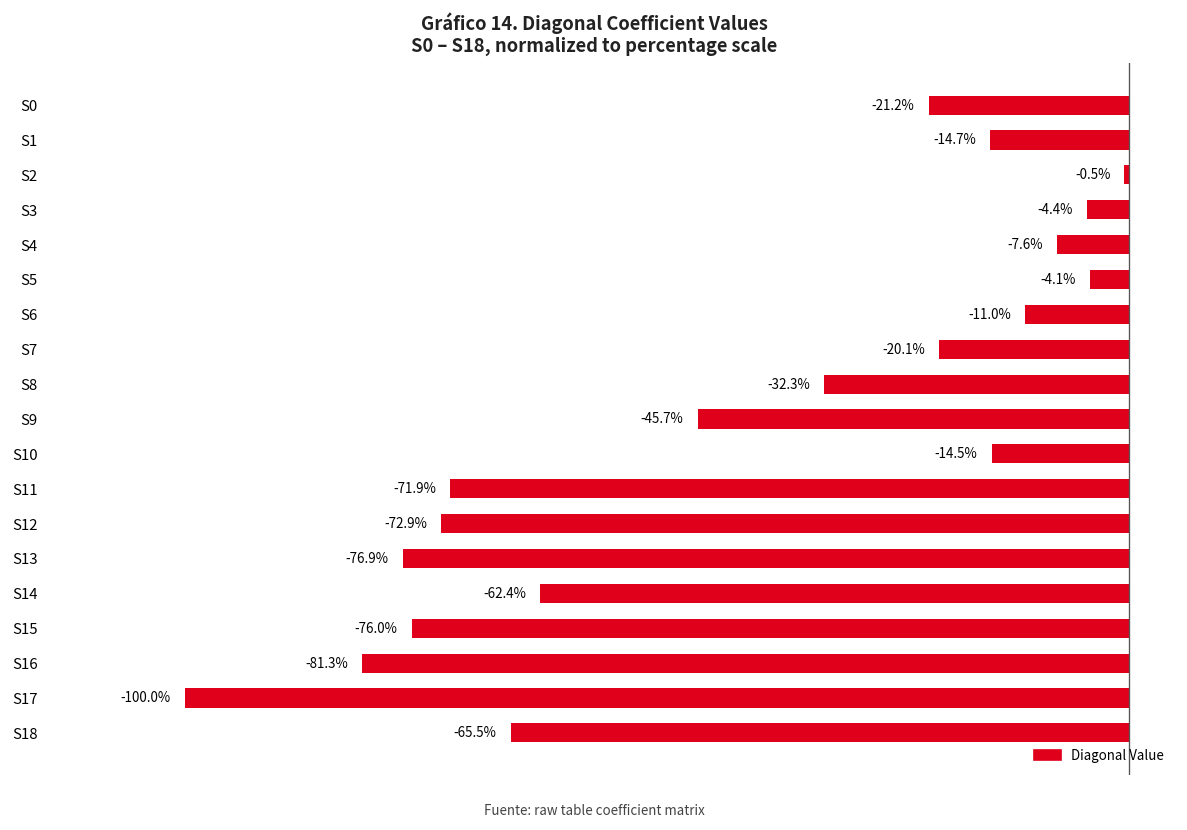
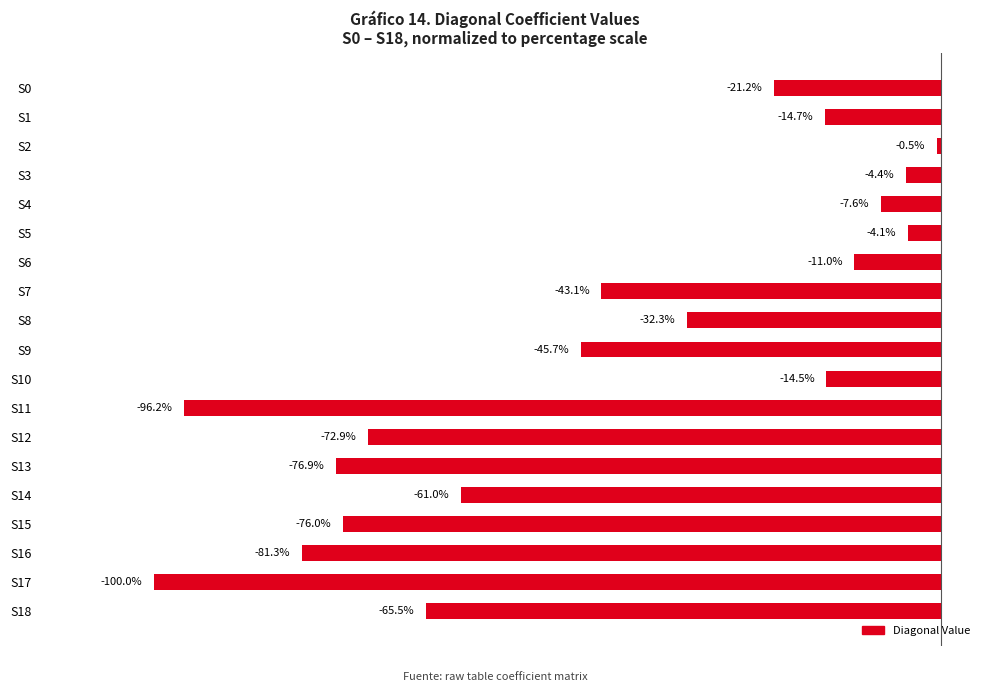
  {
    "S0": "-21.2%",
    "S1": "-14.7%",
    "S2": "-0.5%",
    "S3": "-4.4%",
    "S4": "-7.6%",
    "S5": "-4.1%",
    "S6": "-11.0%",
-   "S7": "-20.1%",
+   "S7": "-43.1%",
    "S8": "-32.3%",
    "S9": "-45.7%",
    "S10": "-14.5%",
-   "S11": "-71.9%",
+   "S11": "-96.2%",
    "S12": "-72.9%",
    "S13": "-76.9%",
-   "S14": "-62.4%",
+   "S14": "-61.0%",
    "S15": "-76.0%",
    "S16": "-81.3%",
    "S17": "-100.0%",
    "S18": "-65.5%"
  }
